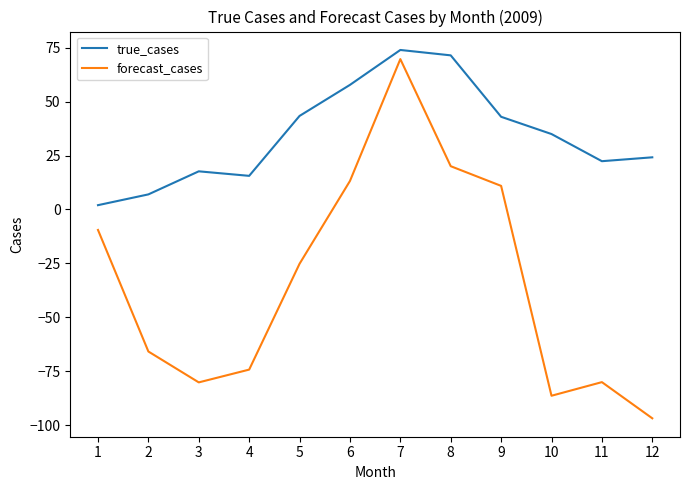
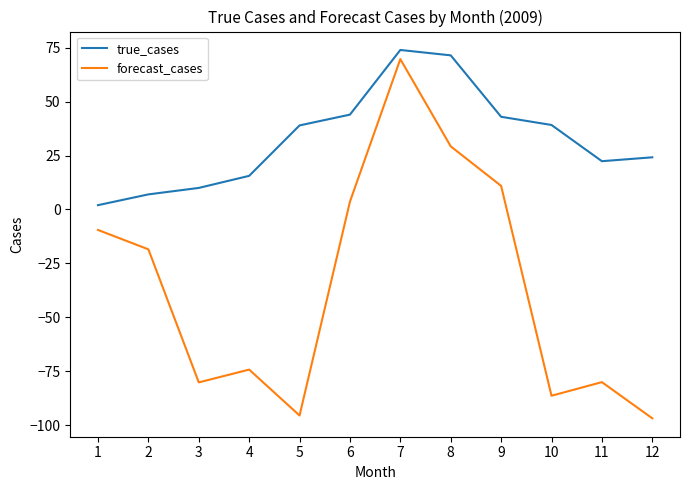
  {
    "true_cases": {
      "1": 2,
      "2": 7,
-     "3": 18,
+     "3": 10,
      "4": 16,
-     "5": 43,
-     "6": 58,
+     "5": 39,
+     "6": 44,
      "7": 74,
      "8": 72,
      "9": 43,
-     "10": 35,
+     "10": 39,
      "11": 22,
      "12": 24
    },
    "forecast_cases": {
      "1": -9,
-     "2": -66,
+     "2": -18,
      "3": -80,
      "4": -74,
-     "5": -25,
-     "6": 13,
+     "5": -96,
+     "6": 4,
      "7": 70,
-     "8": 20,
+     "8": 29,
      "9": 11,
      "10": -86,
      "11": -80,
      "12": -97
    }
  }
